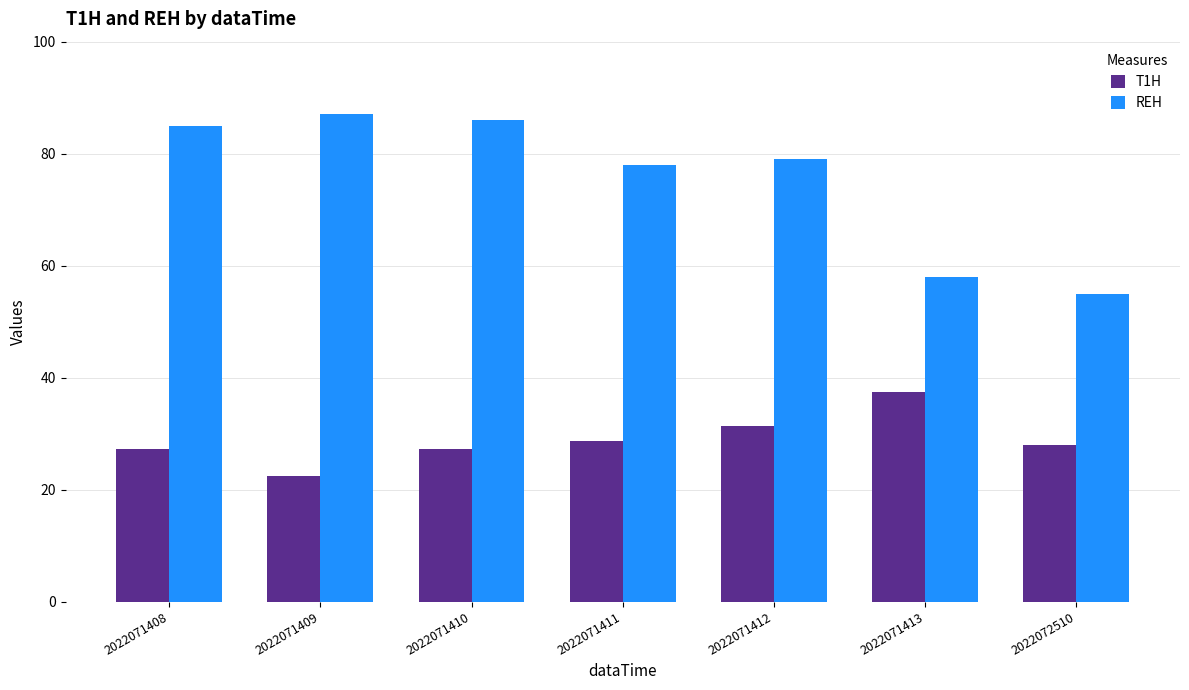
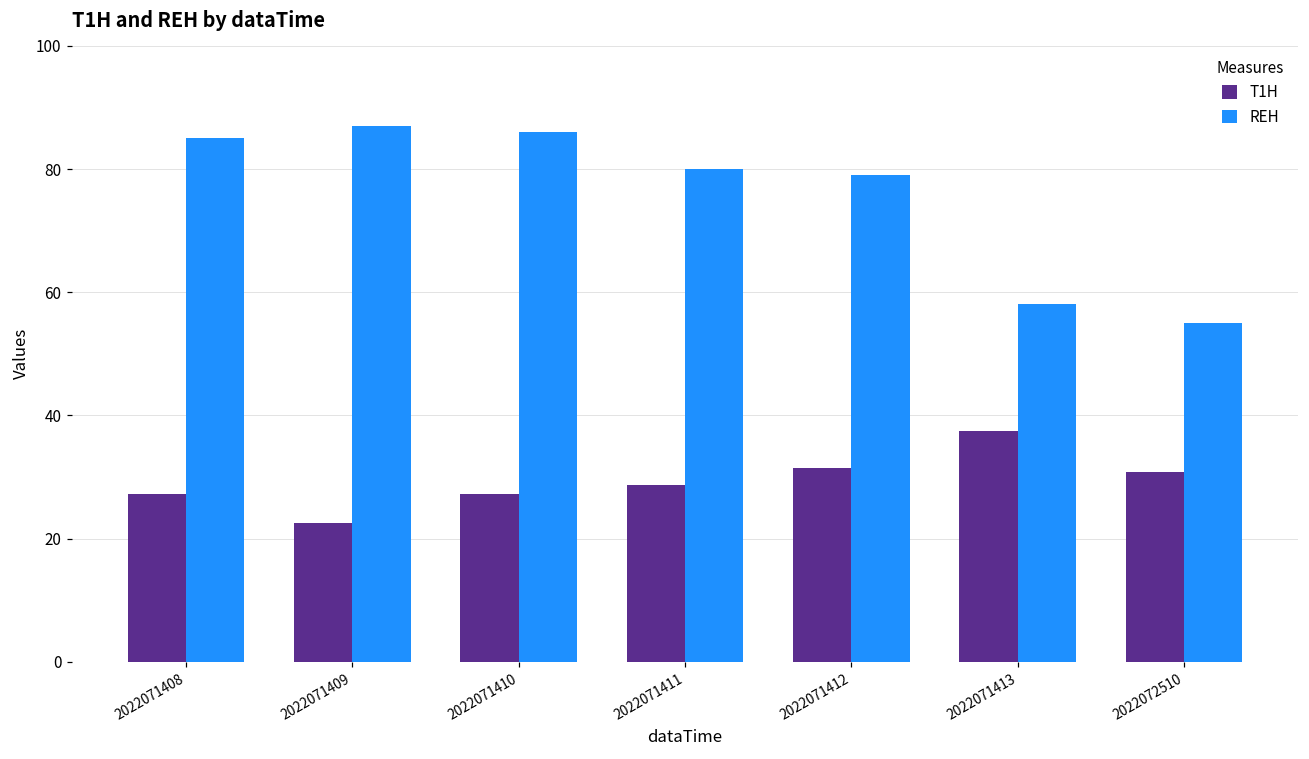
  {
    "T1H": {
      "2022071408": 27,
      "2022071409": 23,
      "2022071410": 27,
      "2022071411": 29,
      "2022071412": 31,
      "2022071413": 38,
-     "2022072510": 28
+     "2022072510": 31
    },
    "REH": {
      "2022071408": 85,
      "2022071409": 87,
      "2022071410": 86,
-     "2022071411": 78,
+     "2022071411": 80,
      "2022071412": 79,
      "2022071413": 58,
      "2022072510": 55
    }
  }
